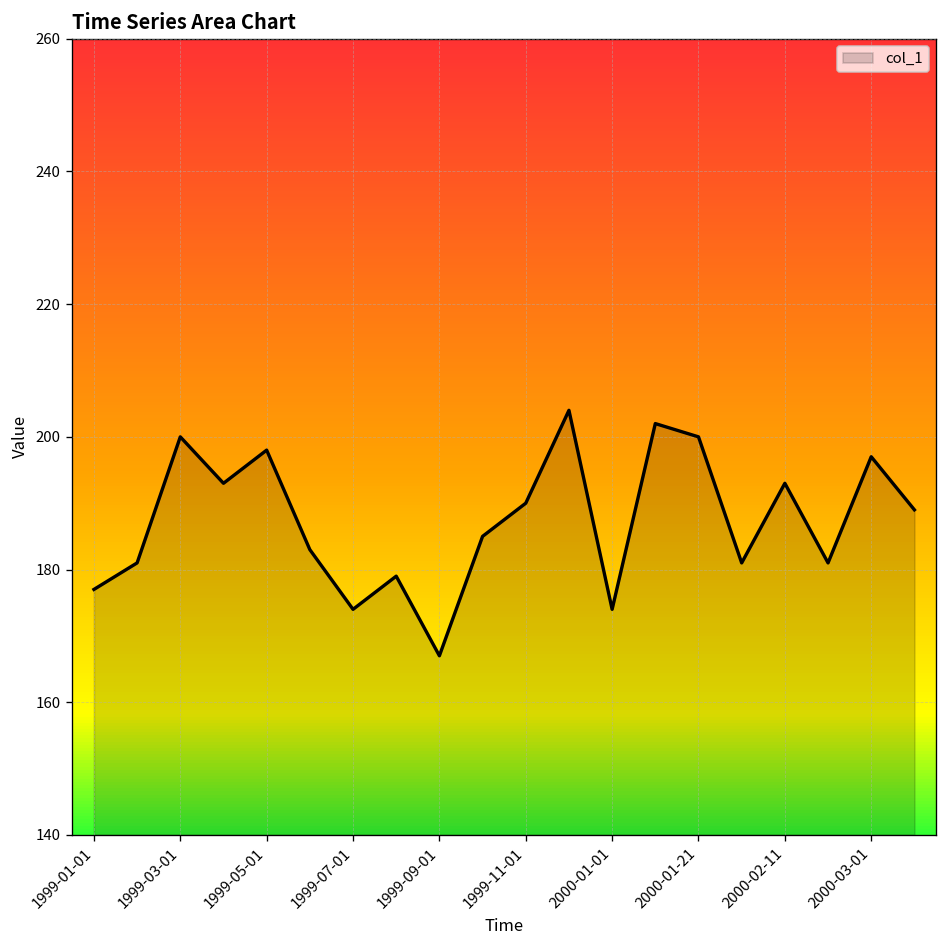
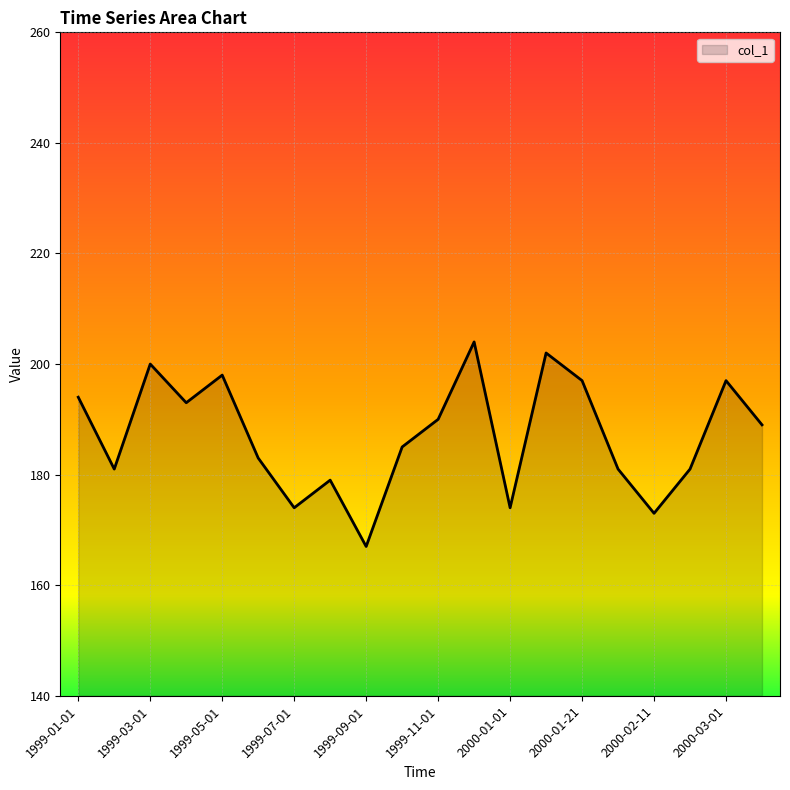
  {
-   "1999-01-01": 177,
+   "1999-01-01": 194,
    "1999-03-01": 200,
    "1999-05-01": 198,
    "1999-07-01": 174,
    "1999-09-01": 167,
    "1999-11-01": 190,
    "2000-01-01": 174,
-   "2000-01-21": 200,
-   "2000-02-11": 193,
+   "2000-01-21": 197,
+   "2000-02-11": 173,
    "2000-03-01": 197
  }
